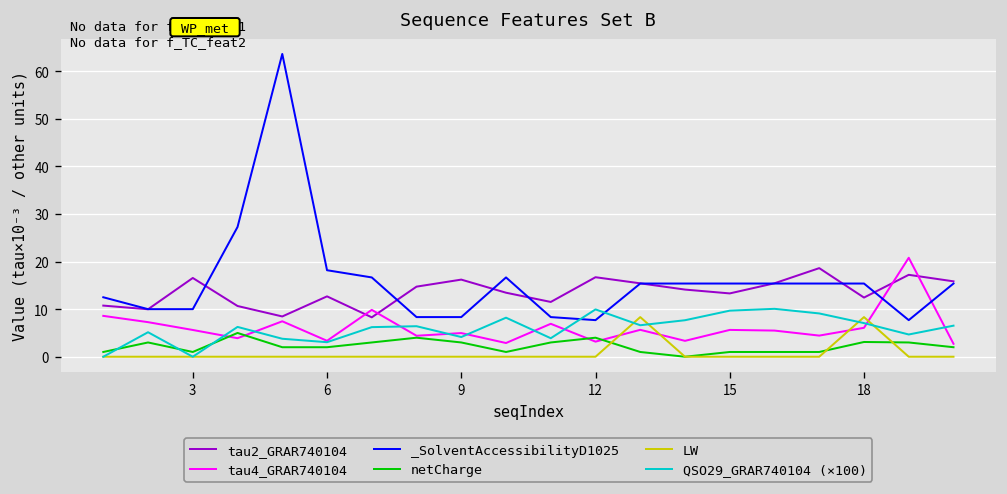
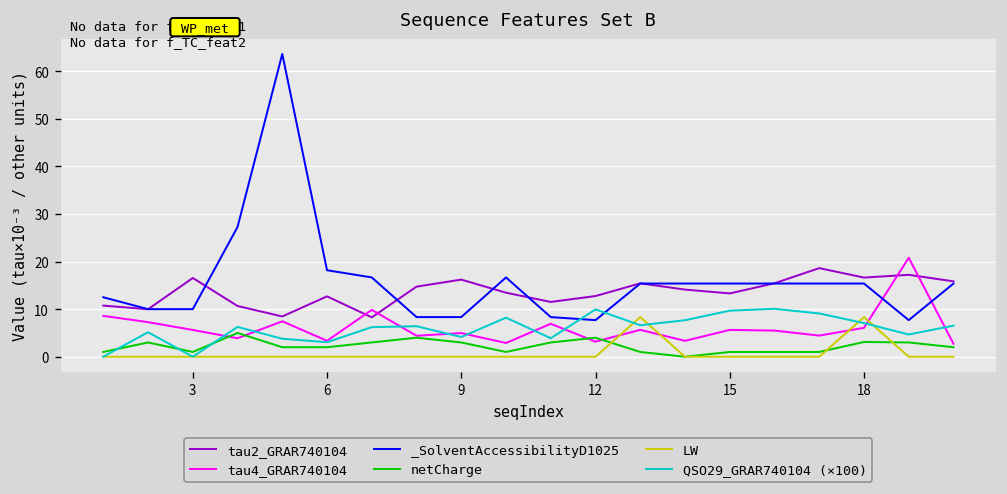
  {
    "tau2_GRAR740104": {
      "3": 17,
      "6": 13,
      "9": 16,
-     "12": 17,
+     "12": 13,
      "15": 13,
-     "18": 12
+     "18": 17
    },
    "tau4_GRAR740104": {
      "3": 6,
      "9": 5,
      "12": 3,
      "15": 6,
      "18": 6
    },
    "netCharge": {
      "3": 1,
      "6": 2,
      "9": 3,
      "12": 4,
      "15": 1,
      "18": 3
    },
    "LW": {
      "6": 0,
      "9": 0,
      "12": 0,
      "15": 0,
      "18": 8
    },
    "QSO29_GRAR740104 (×100)": {
      "9": 4,
      "12": 10,
      "15": 10,
      "18": 7
    }
  }
